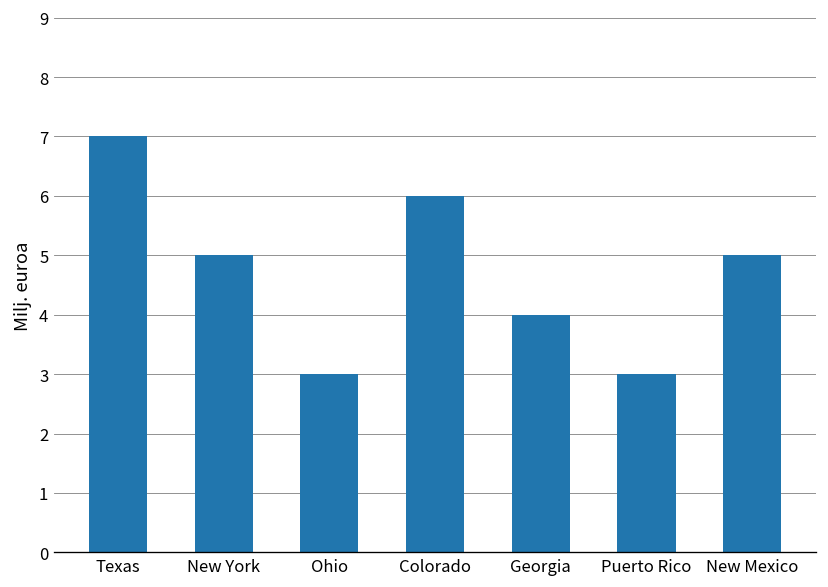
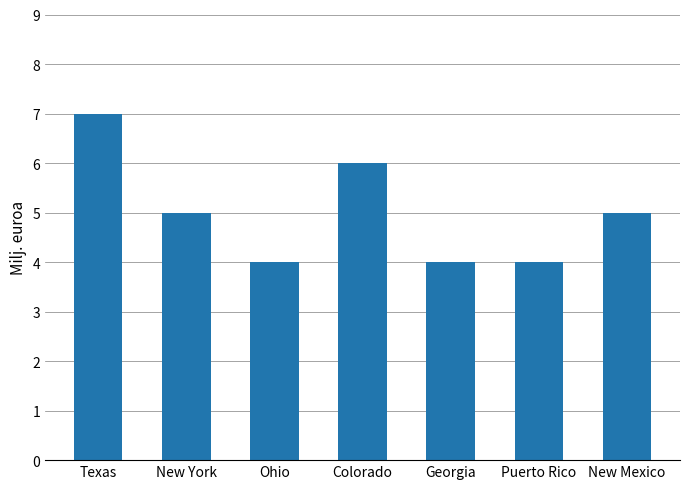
  {
    "Texas": 7,
    "New York": 5,
-   "Ohio": 3,
+   "Ohio": 4,
    "Colorado": 6,
    "Georgia": 4,
-   "Puerto Rico": 3,
+   "Puerto Rico": 4,
    "New Mexico": 5
  }
